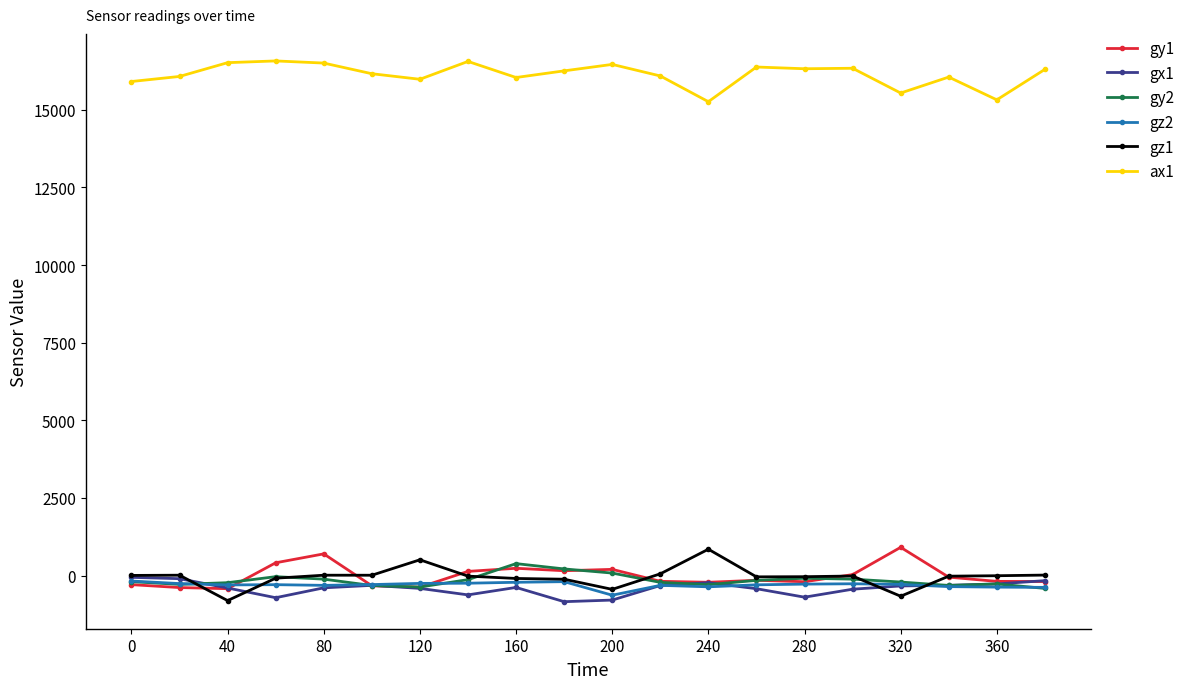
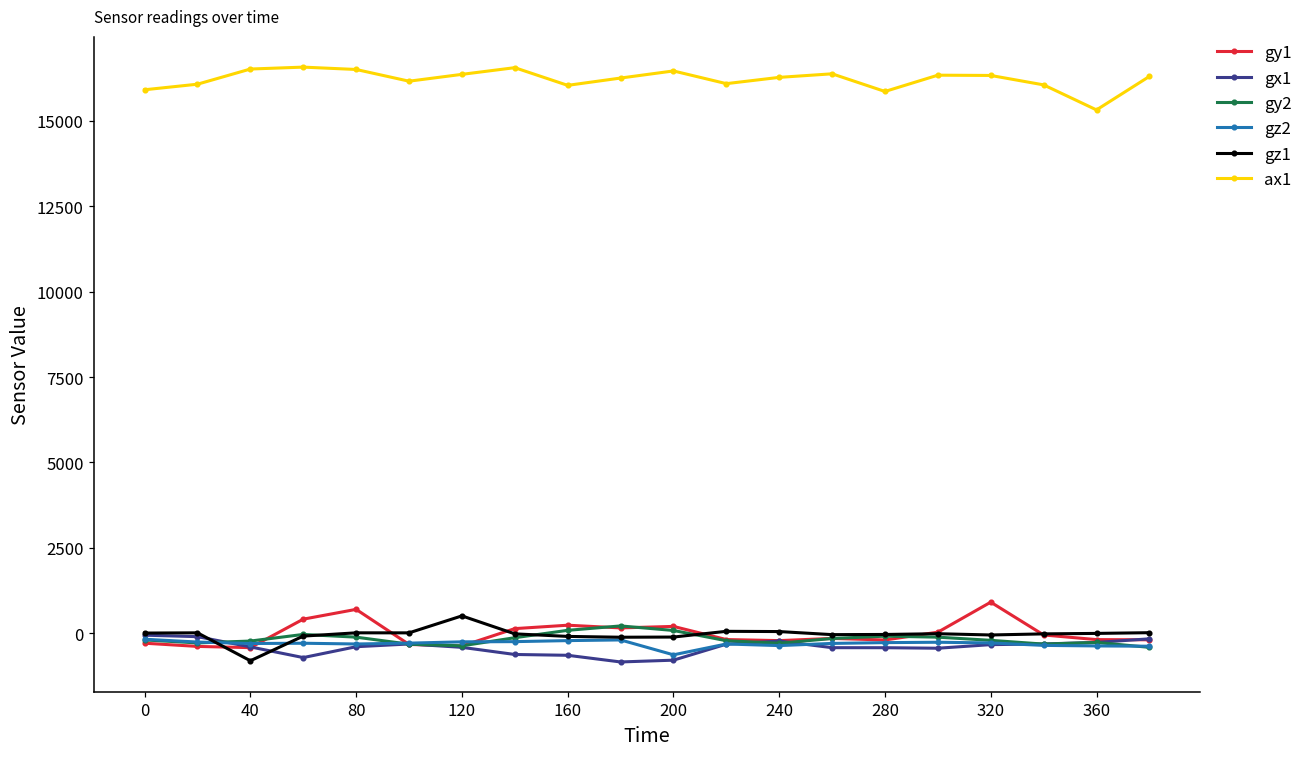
  {
    "gy1": {
      "0": -300,
      "80": 700,
      "160": 200,
      "200": 200,
      "320": 900
    },
    "gx1": {
-     "160": -400,
+     "160": -600,
      "200": -800,
-     "280": -700
+     "280": -400
    },
    "gy2": {
      "80": -100,
-     "160": 400,
+     "160": 100,
      "200": 100
    },
    "gz2": {
      "120": -300,
      "160": -200,
      "200": -600,
      "360": -400
    },
    "gz1": {
      "40": -800,
      "80": 0,
      "120": 500,
      "160": -100,
-     "200": -400,
-     "240": 800,
-     "320": -700,
+     "200": -100,
+     "240": 0,
+     "320": -100,
      "360": 0
    },
    "ax1": {
      "0": 15900,
      "40": 16500,
      "80": 16500,
-     "120": 16000,
+     "120": 16400,
      "160": 16000,
      "200": 16500,
-     "240": 15300,
-     "280": 16300,
-     "320": 15500,
+     "240": 16300,
+     "280": 15900,
+     "320": 16300,
      "360": 15300
    }
  }
